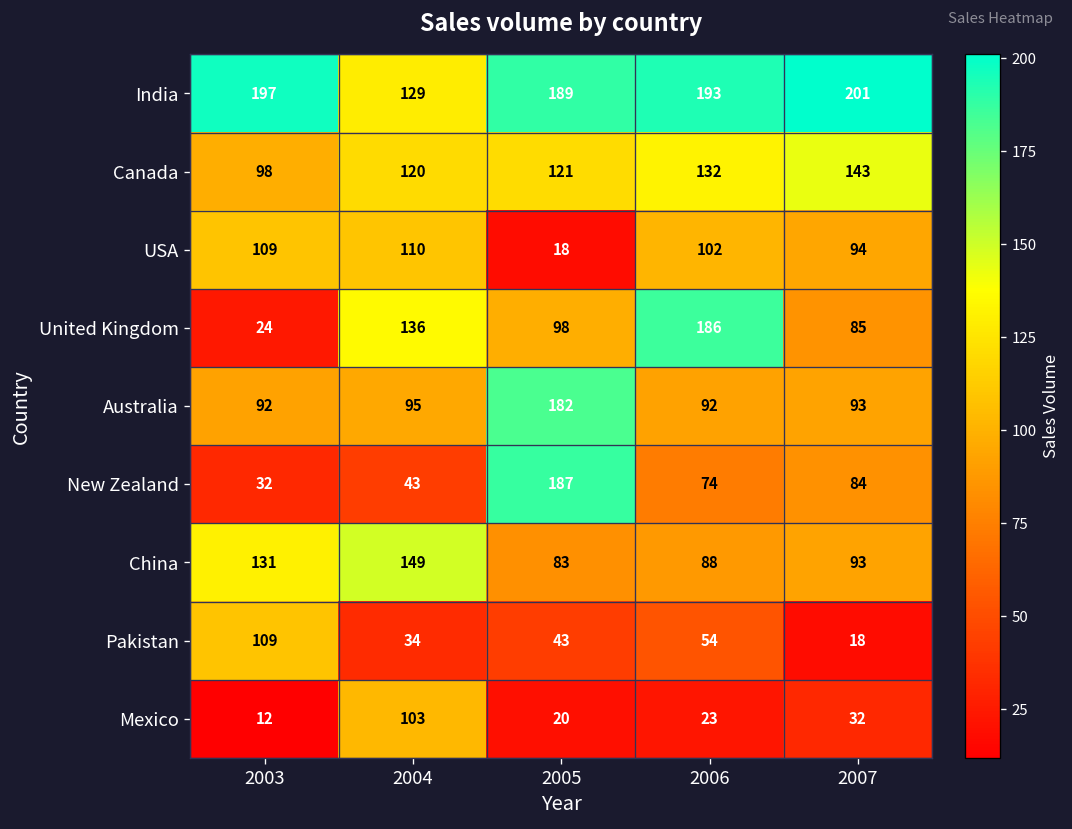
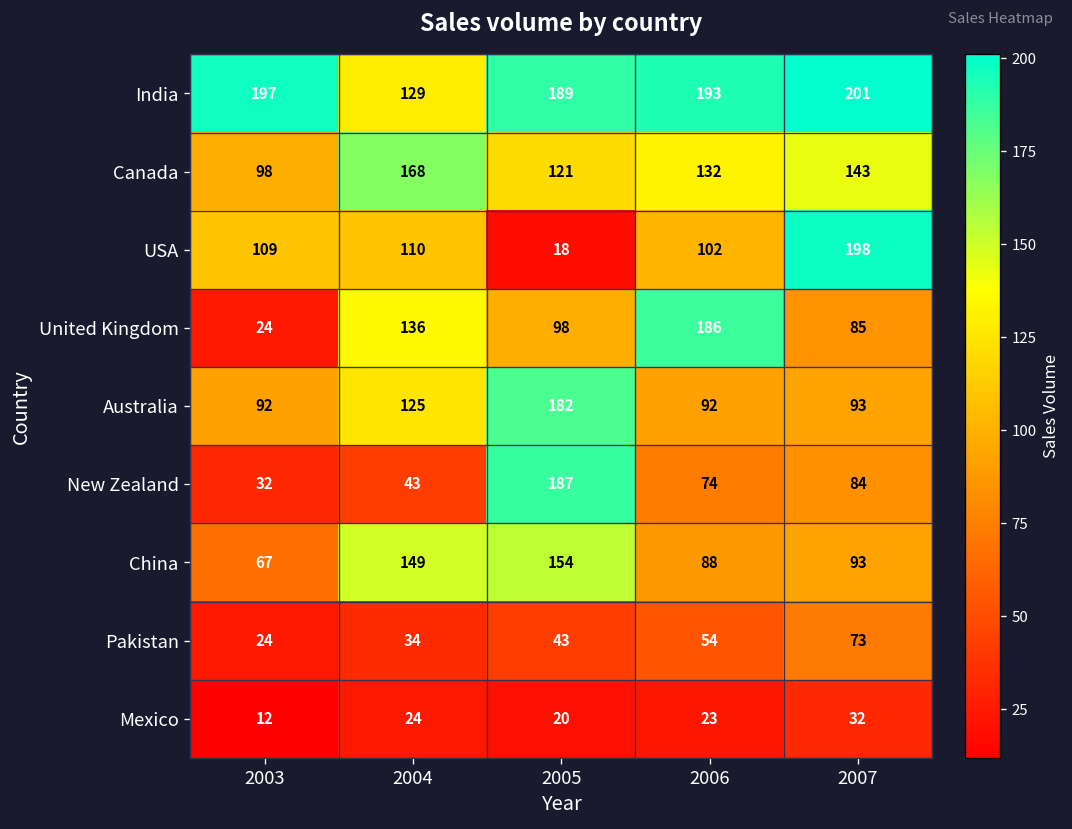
  {
    "India": {
      "2003": 197,
      "2004": 129,
      "2005": 189,
      "2006": 193,
      "2007": 201
    },
    "Canada": {
      "2003": 98,
-     "2004": 120,
+     "2004": 168,
      "2005": 121,
      "2006": 132,
      "2007": 143
    },
    "USA": {
      "2003": 109,
      "2004": 110,
      "2005": 18,
      "2006": 102,
-     "2007": 94
+     "2007": 198
    },
    "United Kingdom": {
      "2003": 24,
      "2004": 136,
      "2005": 98,
      "2006": 186,
      "2007": 85
    },
    "Australia": {
      "2003": 92,
-     "2004": 95,
+     "2004": 125,
      "2005": 182,
      "2006": 92,
      "2007": 93
    },
    "New Zealand": {
      "2003": 32,
      "2004": 43,
      "2005": 187,
      "2006": 74,
      "2007": 84
    },
    "China": {
-     "2003": 131,
+     "2003": 67,
      "2004": 149,
-     "2005": 83,
+     "2005": 154,
      "2006": 88,
      "2007": 93
    },
    "Pakistan": {
-     "2003": 109,
+     "2003": 24,
      "2004": 34,
      "2005": 43,
      "2006": 54,
-     "2007": 18
+     "2007": 73
    },
    "Mexico": {
      "2003": 12,
-     "2004": 103,
+     "2004": 24,
      "2005": 20,
      "2006": 23,
      "2007": 32
    }
  }
